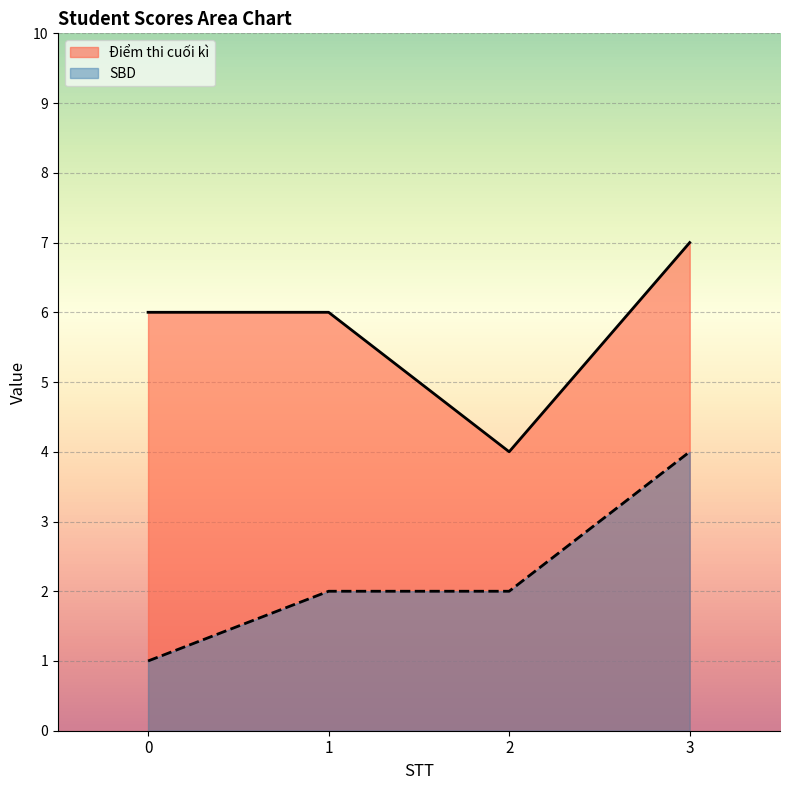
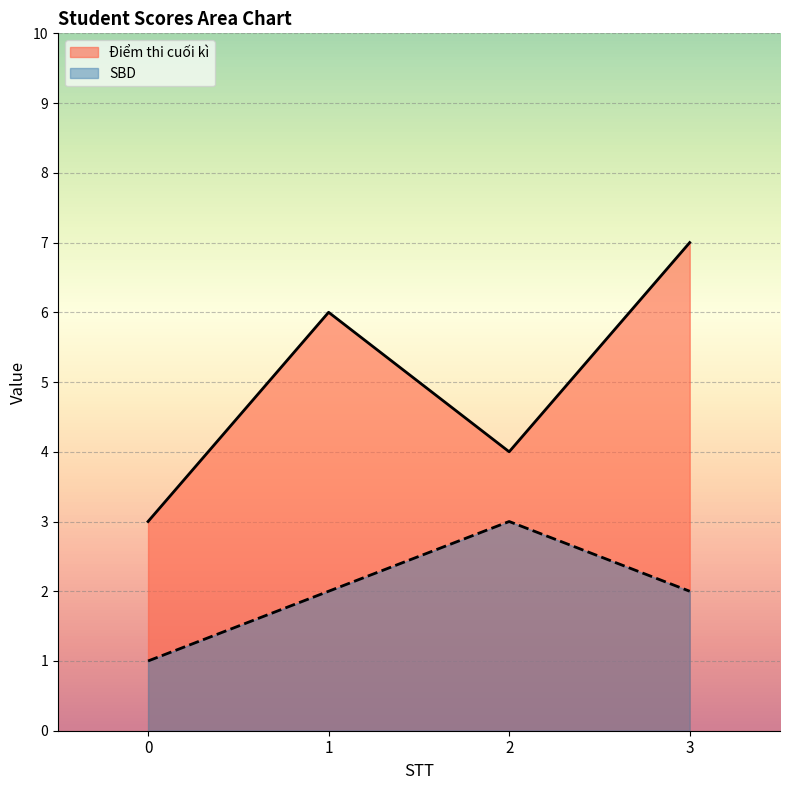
  {
    "Điểm thi cuối kì": {
-     "0": 6,
+     "0": 3,
      "1": 6,
      "2": 4,
      "3": 7
    },
    "SBD": {
      "0": 1,
      "1": 2,
-     "2": 2,
-     "3": 4
+     "2": 3,
+     "3": 2
    }
  }
